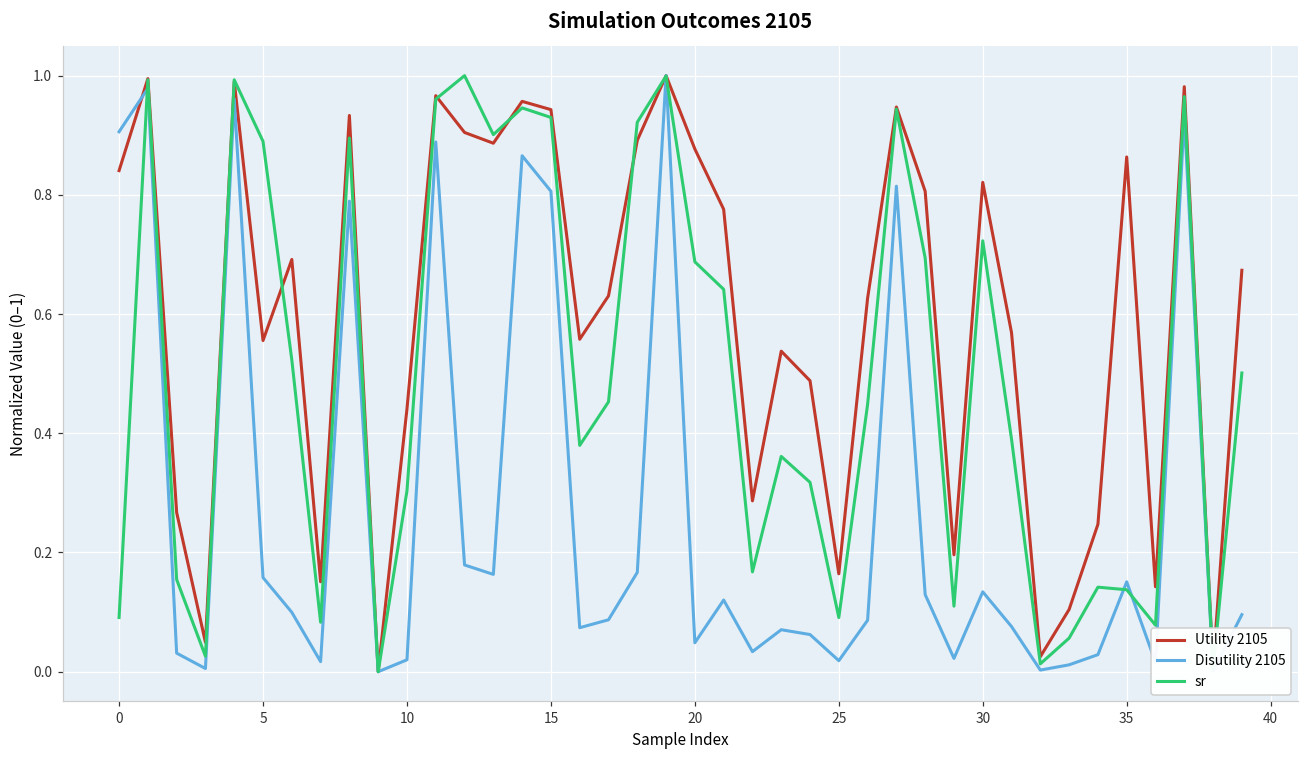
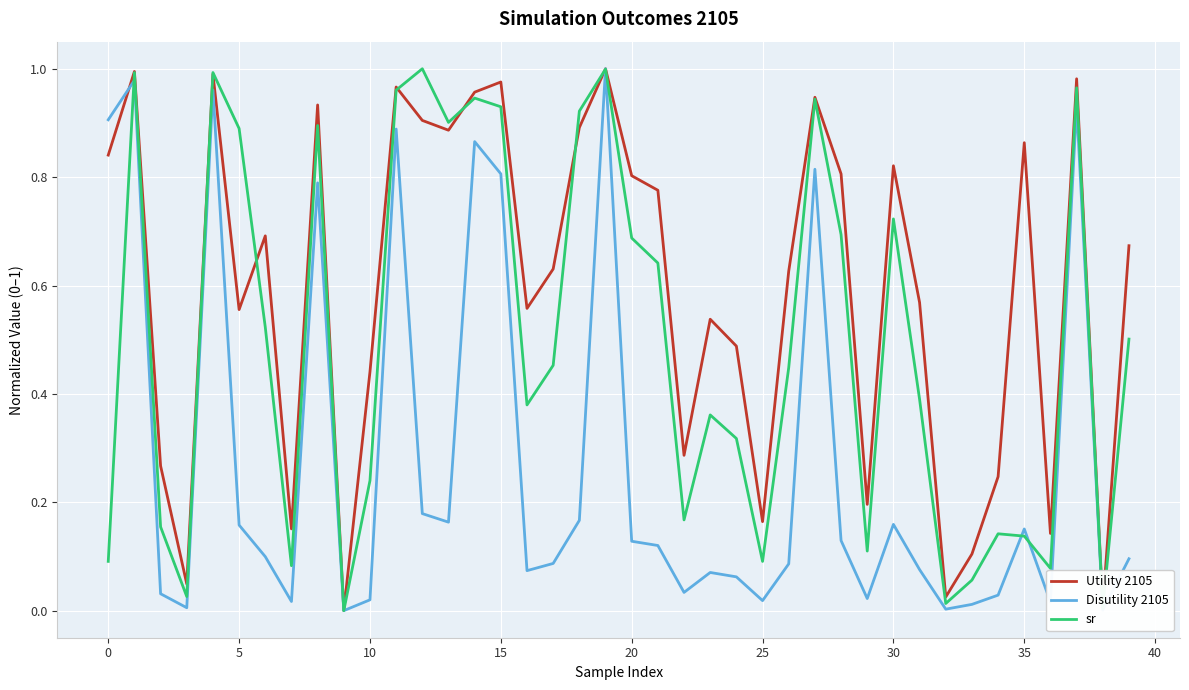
  {
    "Utility 2105": {
      "0": 0.84,
      "5": 0.56,
      "10": 0.44,
-     "15": 0.94,
-     "20": 0.88,
+     "15": 0.98,
+     "20": 0.80,
      "25": 0.16,
      "30": 0.82,
      "35": 0.86
    },
    "Disutility 2105": {
      "0": 0.91,
      "5": 0.16,
      "10": 0.02,
      "15": 0.81,
-     "20": 0.05,
+     "20": 0.13,
      "25": 0.02,
-     "30": 0.13,
+     "30": 0.16,
      "35": 0.15
    },
    "sr": {
      "0": 0.09,
      "5": 0.89,
-     "10": 0.30,
+     "10": 0.24,
      "15": 0.93,
      "20": 0.69,
      "25": 0.09,
      "30": 0.72,
      "35": 0.14
    }
  }
